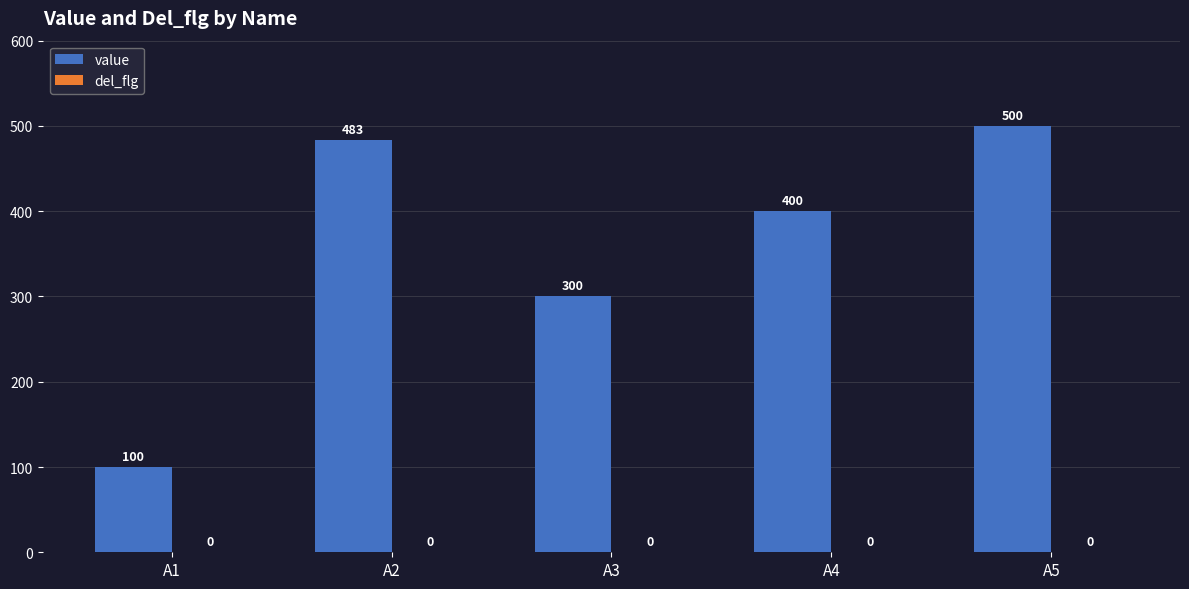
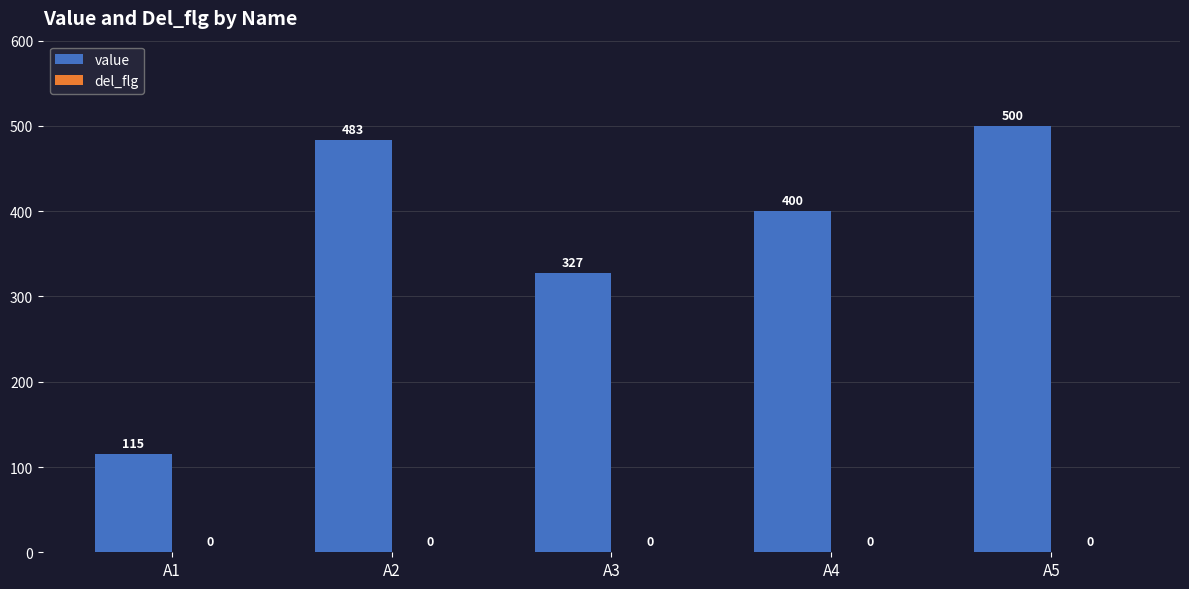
  {
    "value": {
-     "A1": 100,
+     "A1": 115,
      "A2": 483,
-     "A3": 300,
+     "A3": 327,
      "A4": 400,
      "A5": 500
    },
    "del_flg": {
      "A1": 0,
      "A2": 0,
      "A3": 0,
      "A4": 0,
      "A5": 0
    }
  }
